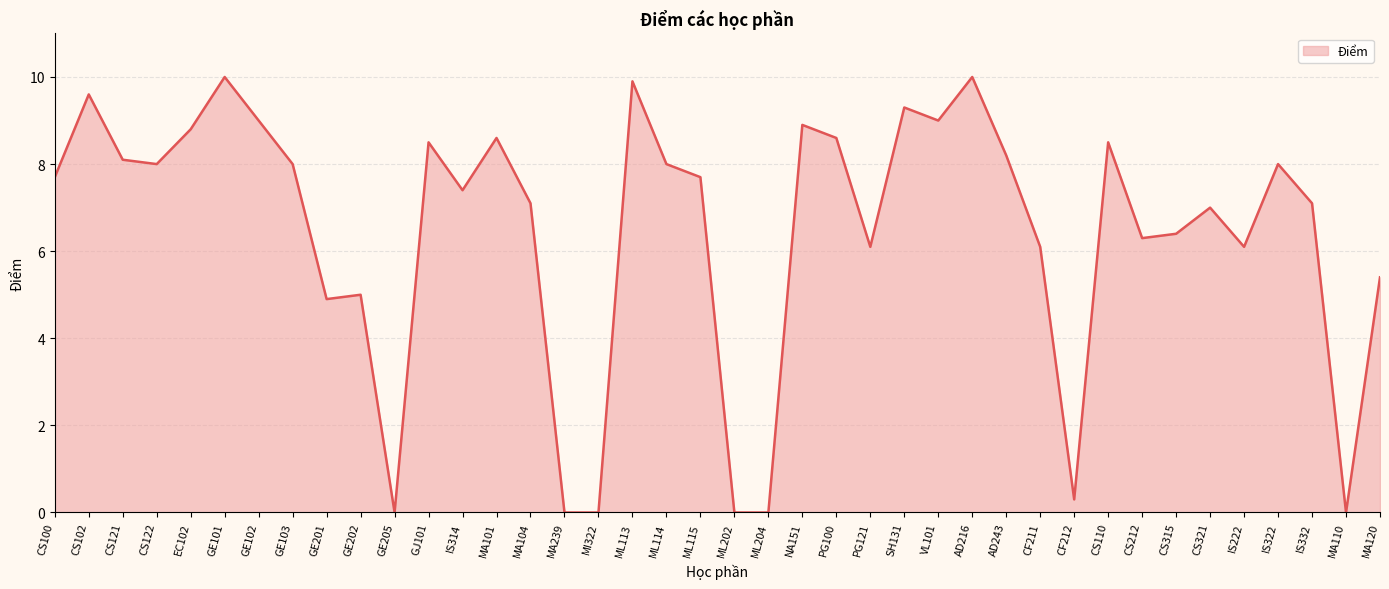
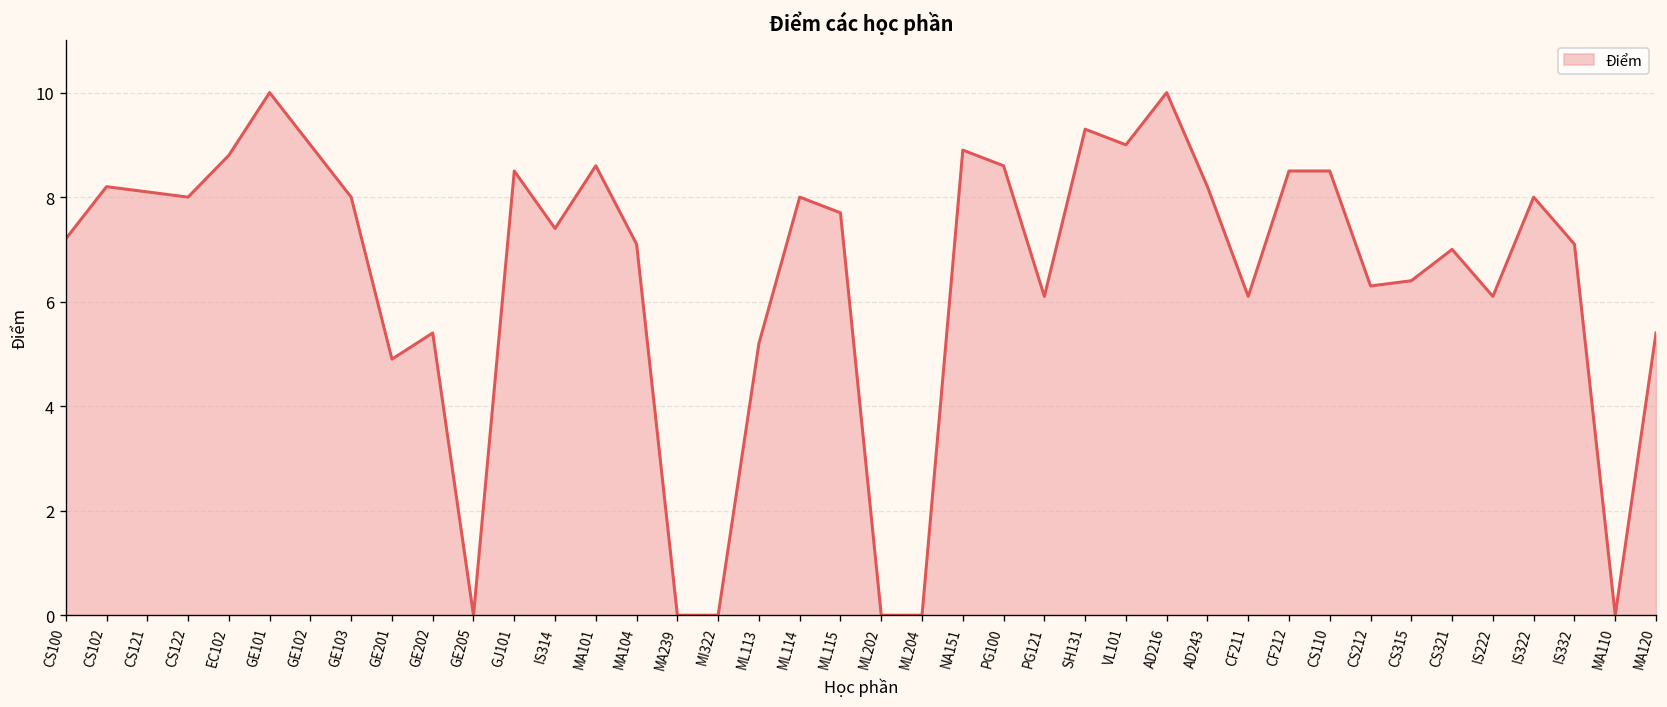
  {
-   "CS100": 7.7,
-   "CS102": 9.6,
+   "CS100": 7.2,
+   "CS102": 8.2,
    "CS121": 8.1,
    "CS122": 8.0,
    "EC102": 8.8,
    "GE101": 10.0,
    "GE102": 9.0,
    "GE103": 8.0,
    "GE201": 4.9,
-   "GE202": 5.0,
+   "GE202": 5.4,
    "GE205": 0.0,
    "GJ101": 8.5,
    "IS314": 7.4,
    "MA101": 8.6,
    "MA104": 7.1,
    "MA239": 0.0,
    "MI322": 0.0,
-   "ML113": 9.9,
+   "ML113": 5.2,
    "ML114": 8.0,
    "ML115": 7.7,
    "ML202": 0.0,
    "ML204": 0.0,
    "NA151": 8.9,
    "PG100": 8.6,
    "PG121": 6.1,
    "SH131": 9.3,
    "VL101": 9.0,
    "AD216": 10.0,
    "AD243": 8.2,
    "CF211": 6.1,
-   "CF212": 0.3,
+   "CF212": 8.5,
    "CS110": 8.5,
    "CS212": 6.3,
    "CS315": 6.4,
    "CS321": 7.0,
    "IS222": 6.1,
    "IS322": 8.0,
    "IS332": 7.1,
    "MA110": 0.0,
    "MA120": 5.4
  }
